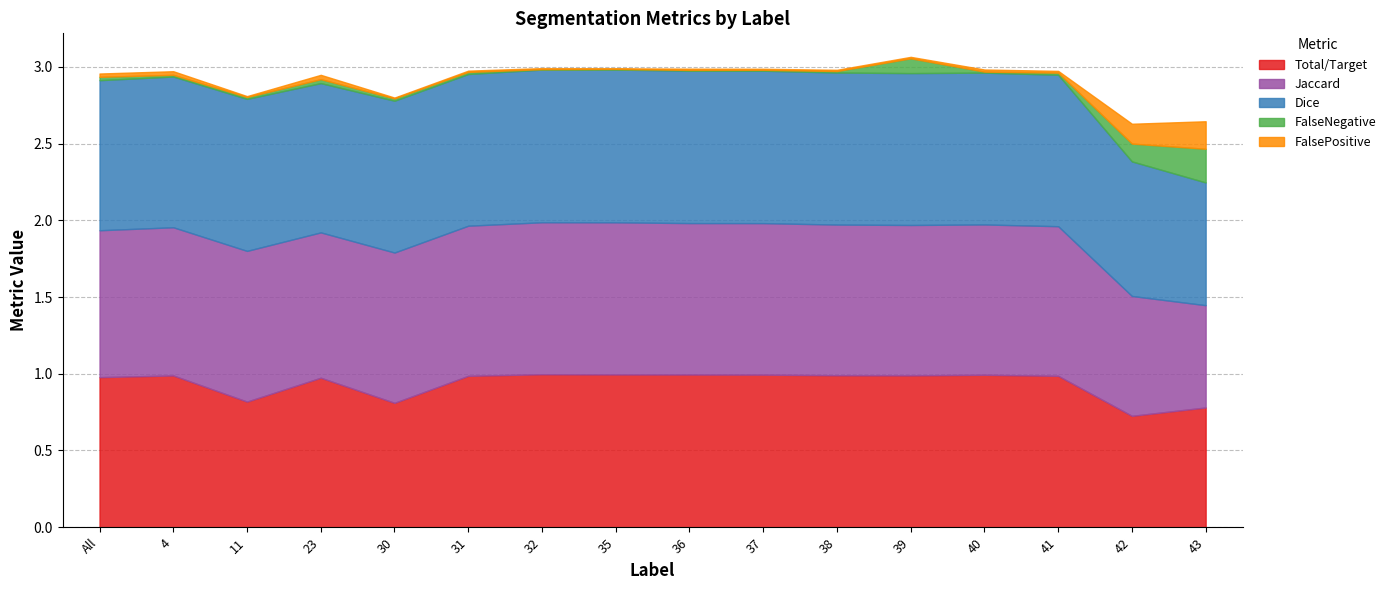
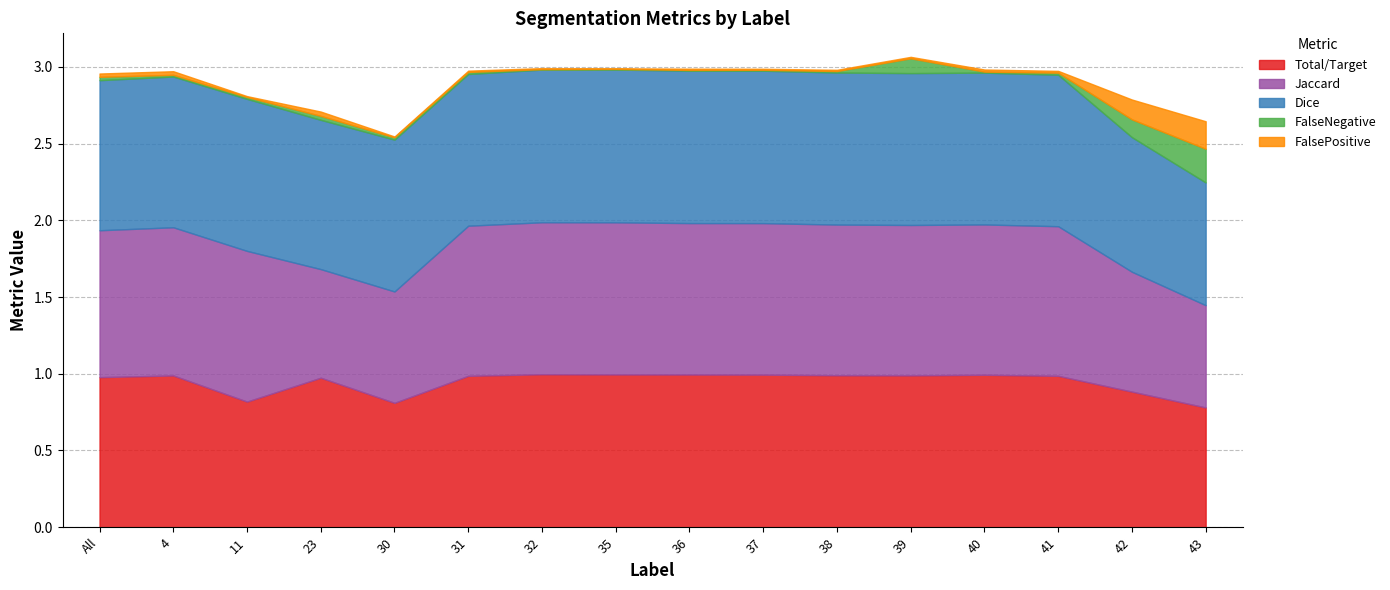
  {
    "Total/Target": {
      "All": 0.98,
      "4": 0.99,
      "11": 0.82,
      "23": 0.97,
      "30": 0.81,
      "31": 0.99,
      "32": 1.00,
      "35": 1.00,
      "36": 1.00,
      "37": 0.99,
      "38": 0.99,
      "39": 0.99,
      "40": 0.99,
      "41": 0.99,
-     "42": 0.73,
+     "42": 0.88,
      "43": 0.78
    },
    "Jaccard": {
      "All": 0.96,
      "4": 0.97,
      "11": 0.98,
-     "23": 0.95,
-     "30": 0.98,
+     "23": 0.71,
+     "30": 0.73,
      "31": 0.98,
      "32": 0.99,
      "35": 0.99,
      "36": 0.99,
      "37": 0.99,
      "38": 0.98,
      "39": 0.98,
      "40": 0.98,
      "41": 0.98,
      "42": 0.78,
      "43": 0.67
    },
    "Dice": {
      "All": 0.98,
      "23": 0.97,
      "39": 0.99,
      "42": 0.88,
      "43": 0.80
    },
    "FalseNegative": {
      "All": 0.02,
      "23": 0.03,
      "42": 0.12,
      "43": 0.22
    },
    "FalsePositive": {
      "All": 0.02,
      "4": 0.02,
      "23": 0.03,
      "42": 0.13,
      "43": 0.18
    }
  }
